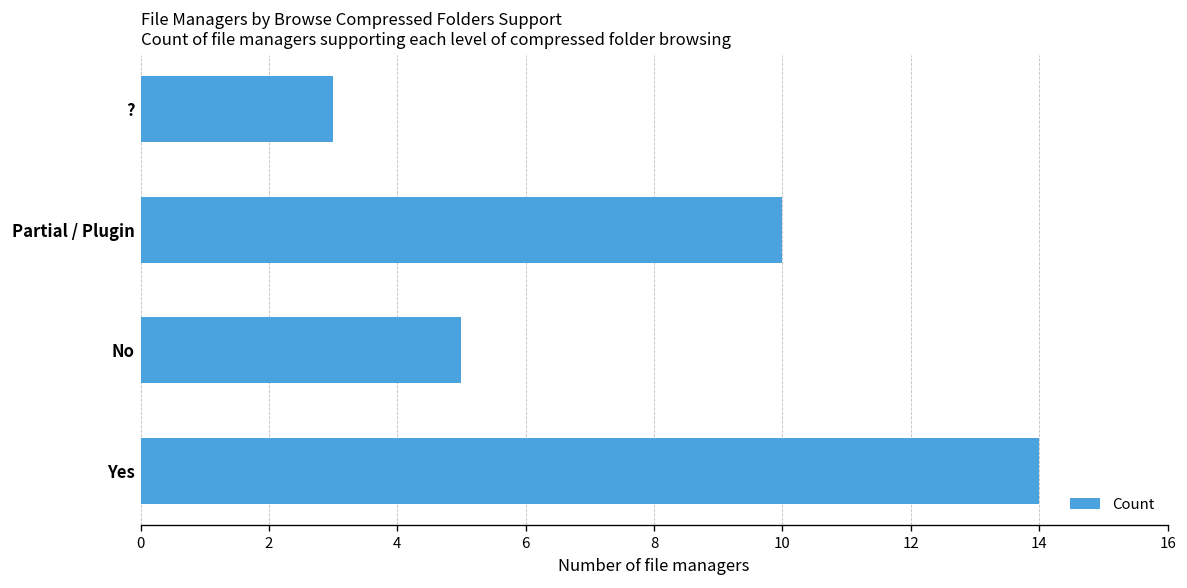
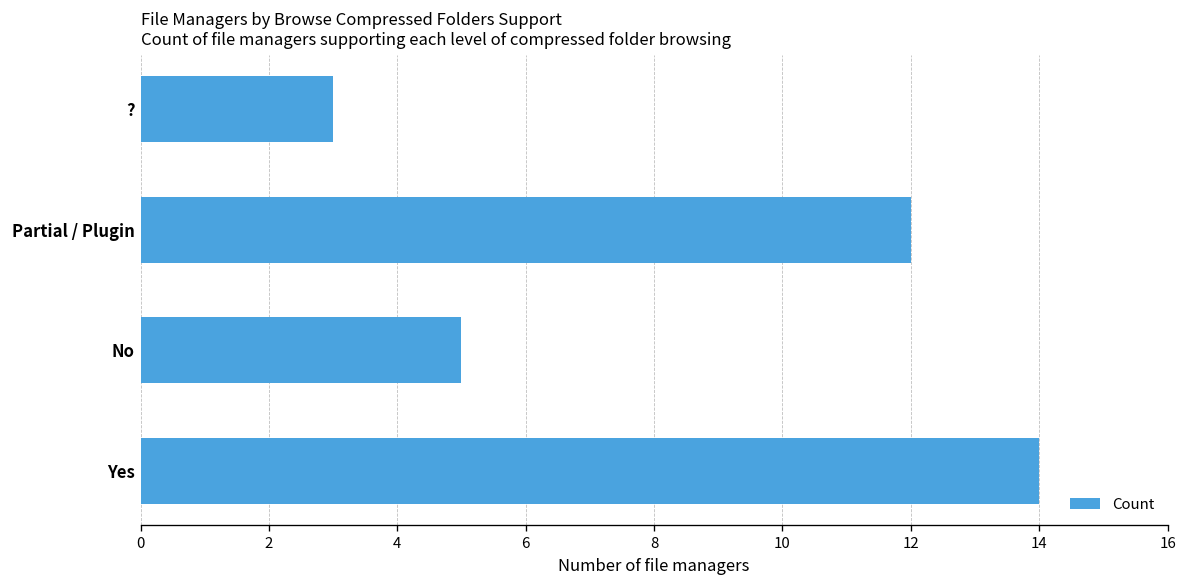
  {
    "?": 3,
-   "Partial / Plugin": 10,
+   "Partial / Plugin": 12,
    "No": 5,
    "Yes": 14
  }
